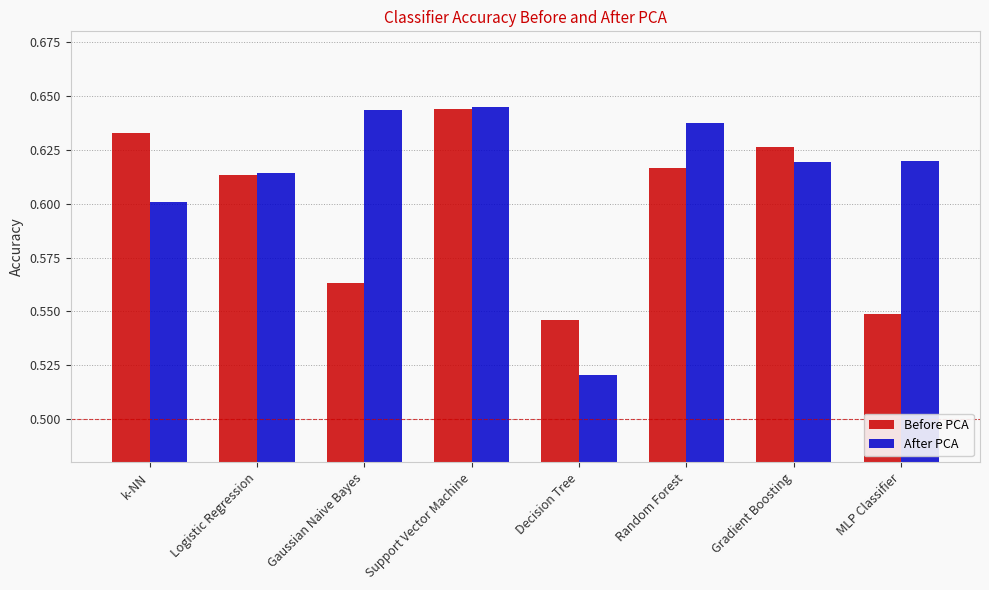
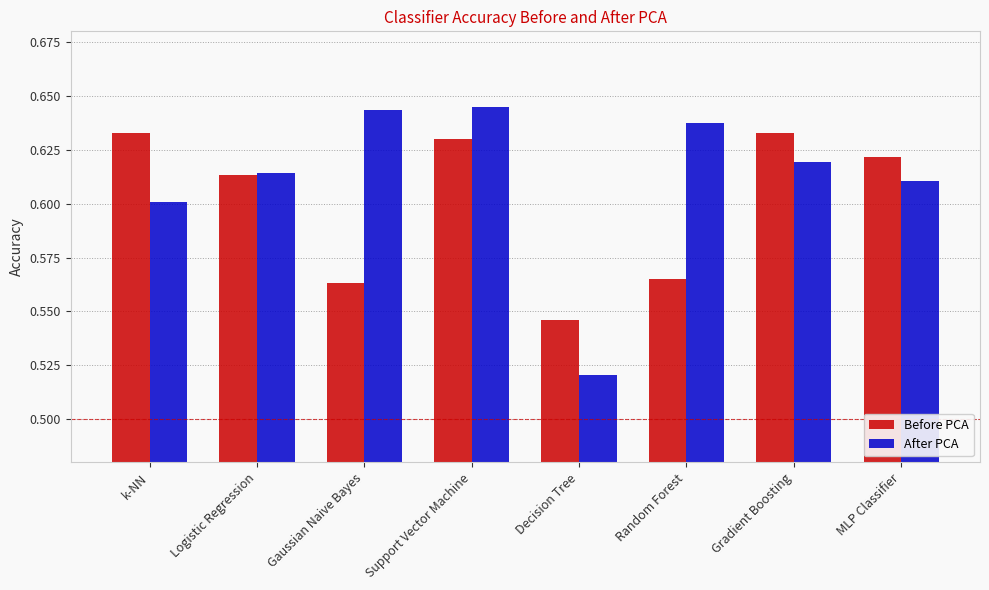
  {
    "Before PCA": {
      "k-NN": 0.633,
      "Logistic Regression": 0.613,
      "Gaussian Naive Bayes": 0.563,
-     "Support Vector Machine": 0.644,
+     "Support Vector Machine": 0.630,
      "Decision Tree": 0.546,
-     "Random Forest": 0.617,
-     "Gradient Boosting": 0.627,
-     "MLP Classifier": 0.549
+     "Random Forest": 0.565,
+     "Gradient Boosting": 0.633,
+     "MLP Classifier": 0.622
    },
    "After PCA": {
      "k-NN": 0.601,
      "Logistic Regression": 0.614,
      "Gaussian Naive Bayes": 0.643,
      "Support Vector Machine": 0.645,
      "Decision Tree": 0.520,
      "Random Forest": 0.637,
      "Gradient Boosting": 0.619,
-     "MLP Classifier": 0.620
+     "MLP Classifier": 0.610
    }
  }
